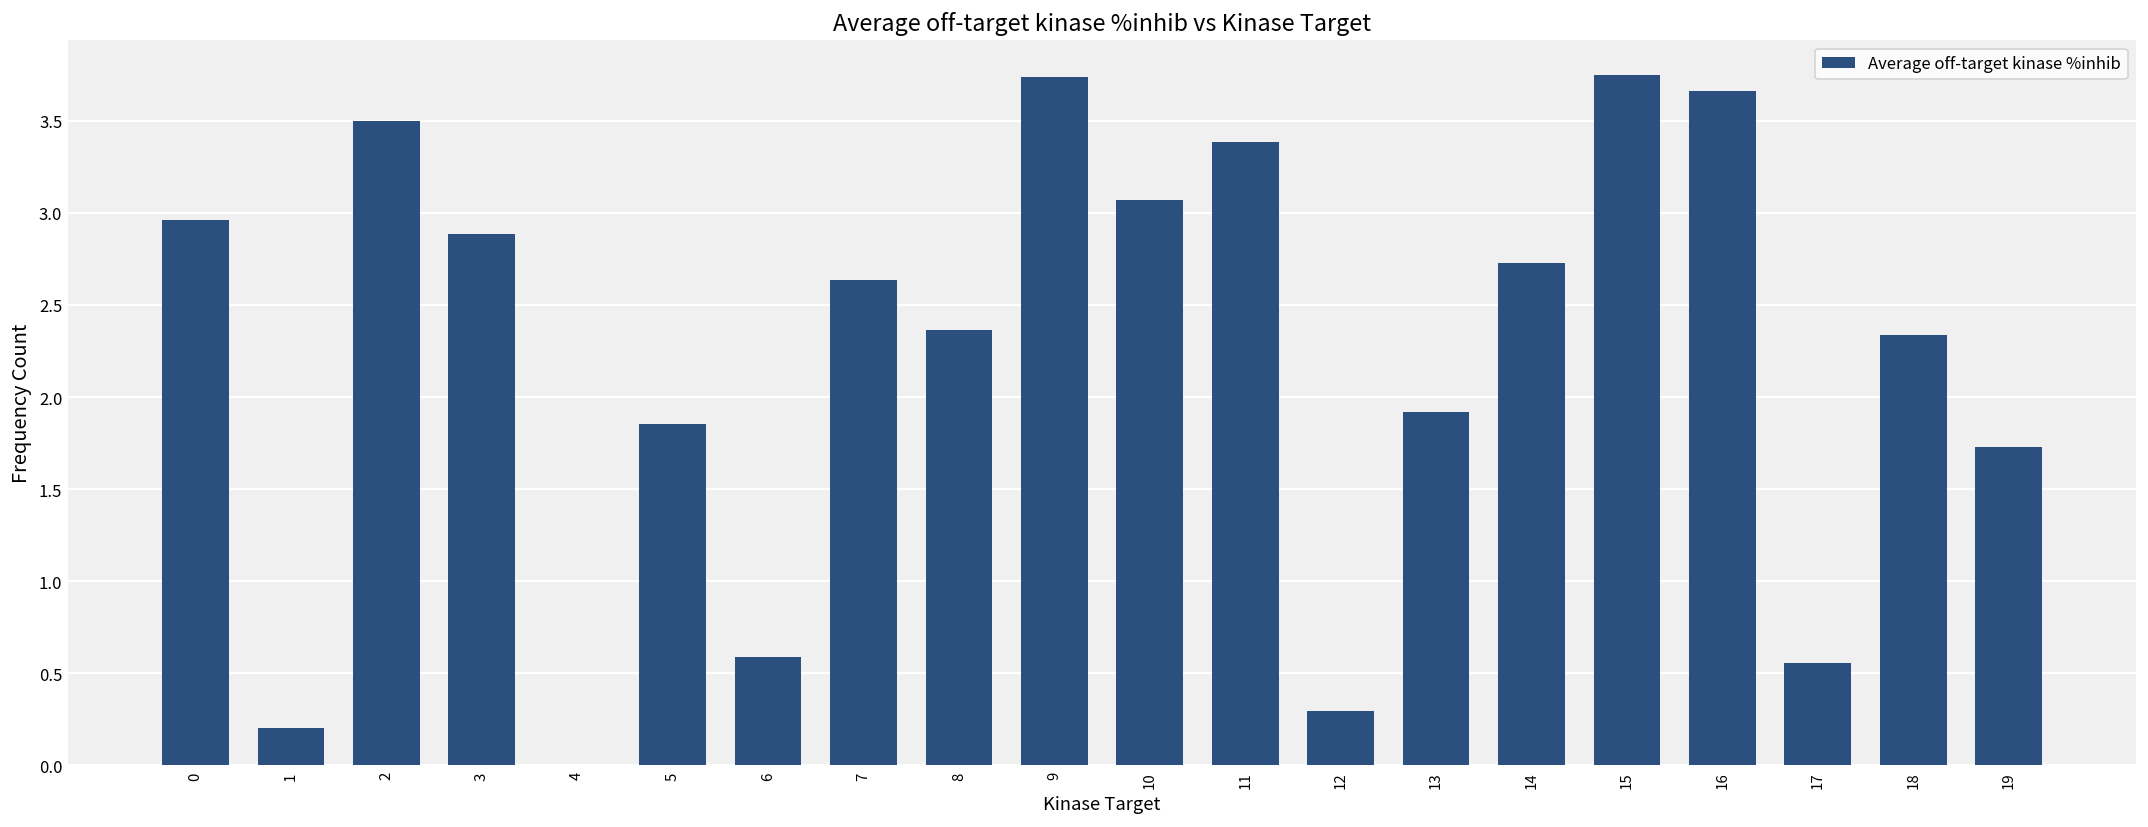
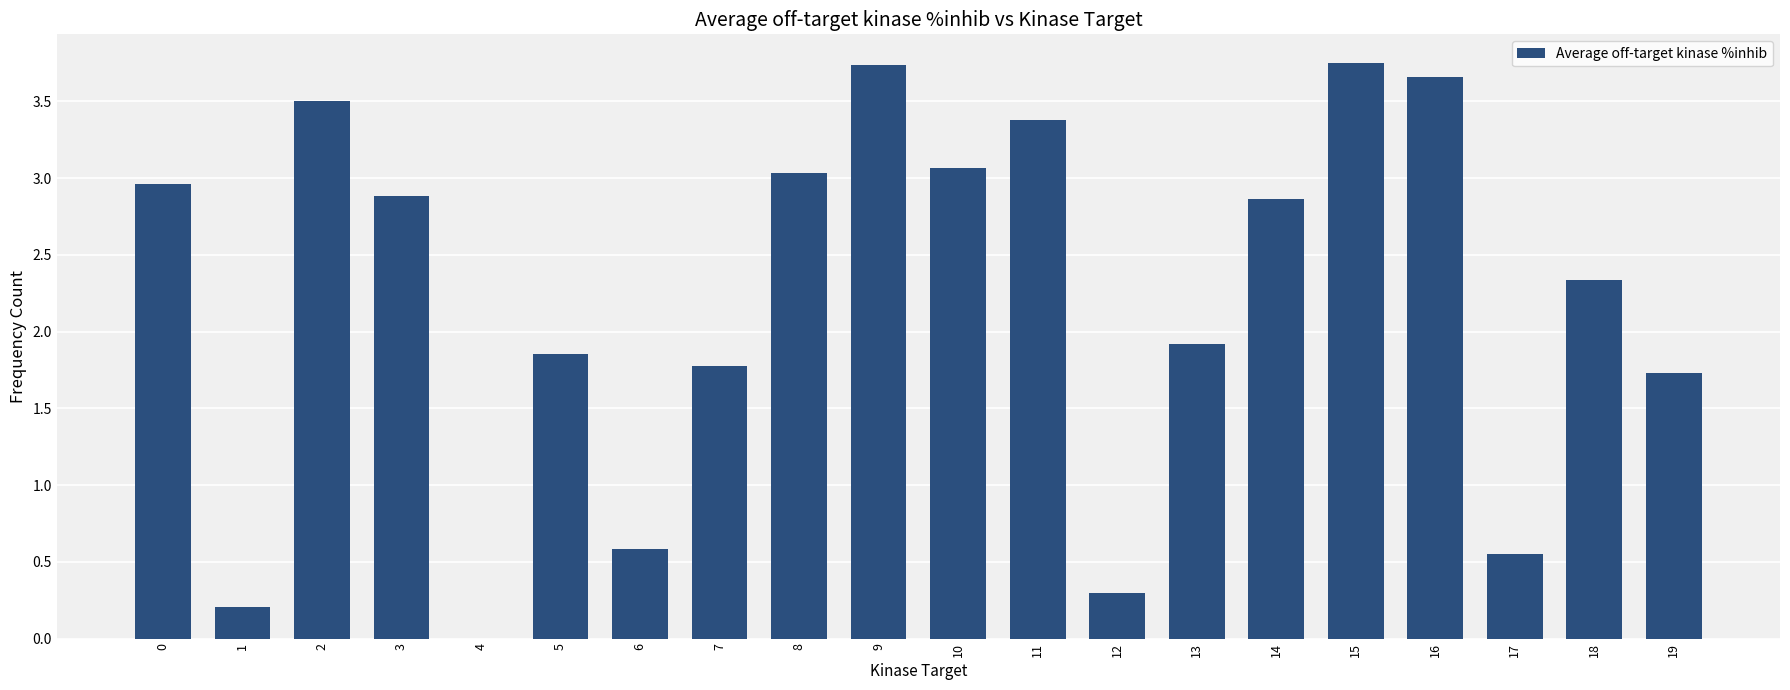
  {
    "0": 2.96,
    "1": 0.20,
    "2": 3.50,
    "3": 2.89,
    "4": 0.00,
    "5": 1.85,
    "6": 0.59,
-   "7": 2.63,
-   "8": 2.37,
+   "7": 1.78,
+   "8": 3.03,
    "9": 3.74,
    "10": 3.07,
    "11": 3.38,
    "12": 0.30,
    "13": 1.92,
-   "14": 2.73,
+   "14": 2.87,
    "15": 3.75,
    "16": 3.66,
    "17": 0.55,
    "18": 2.34,
    "19": 1.73
  }
